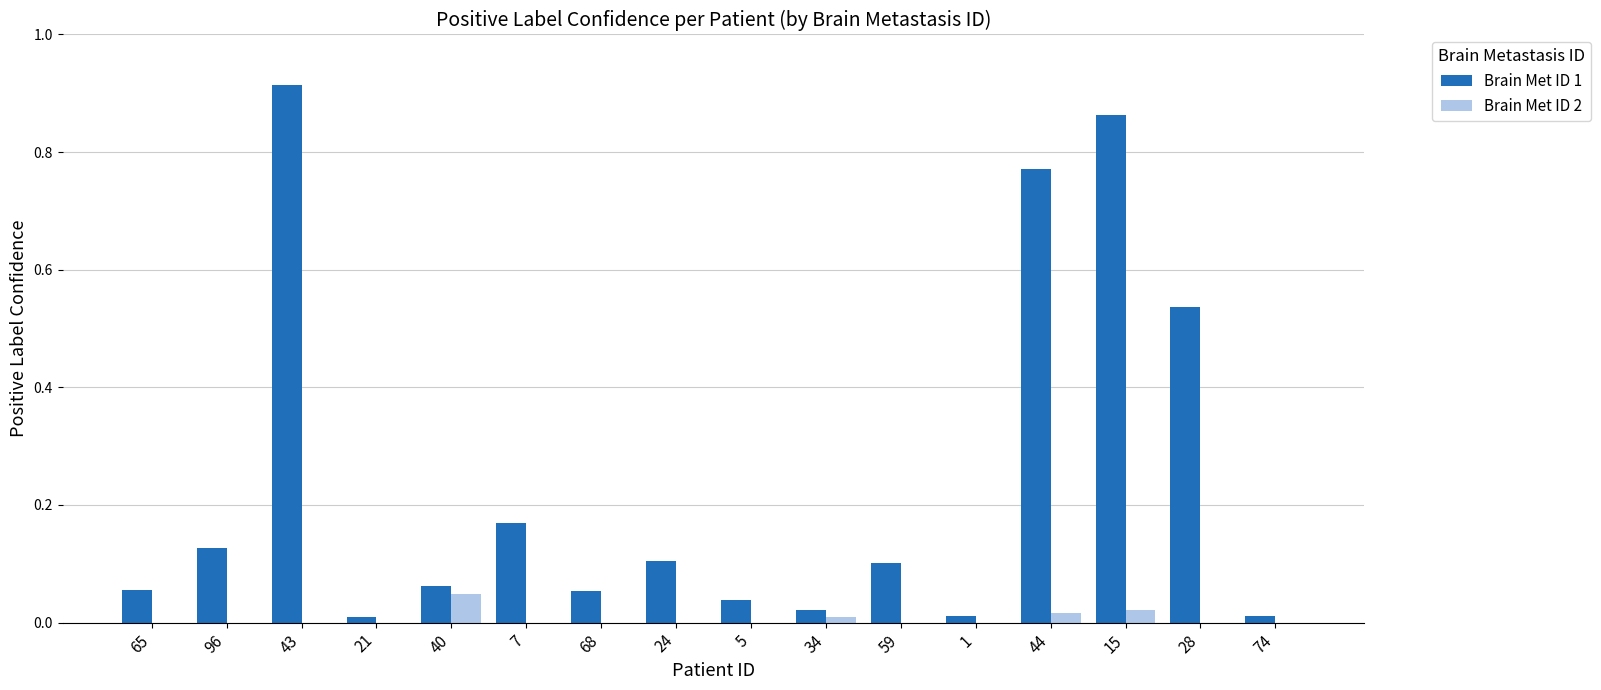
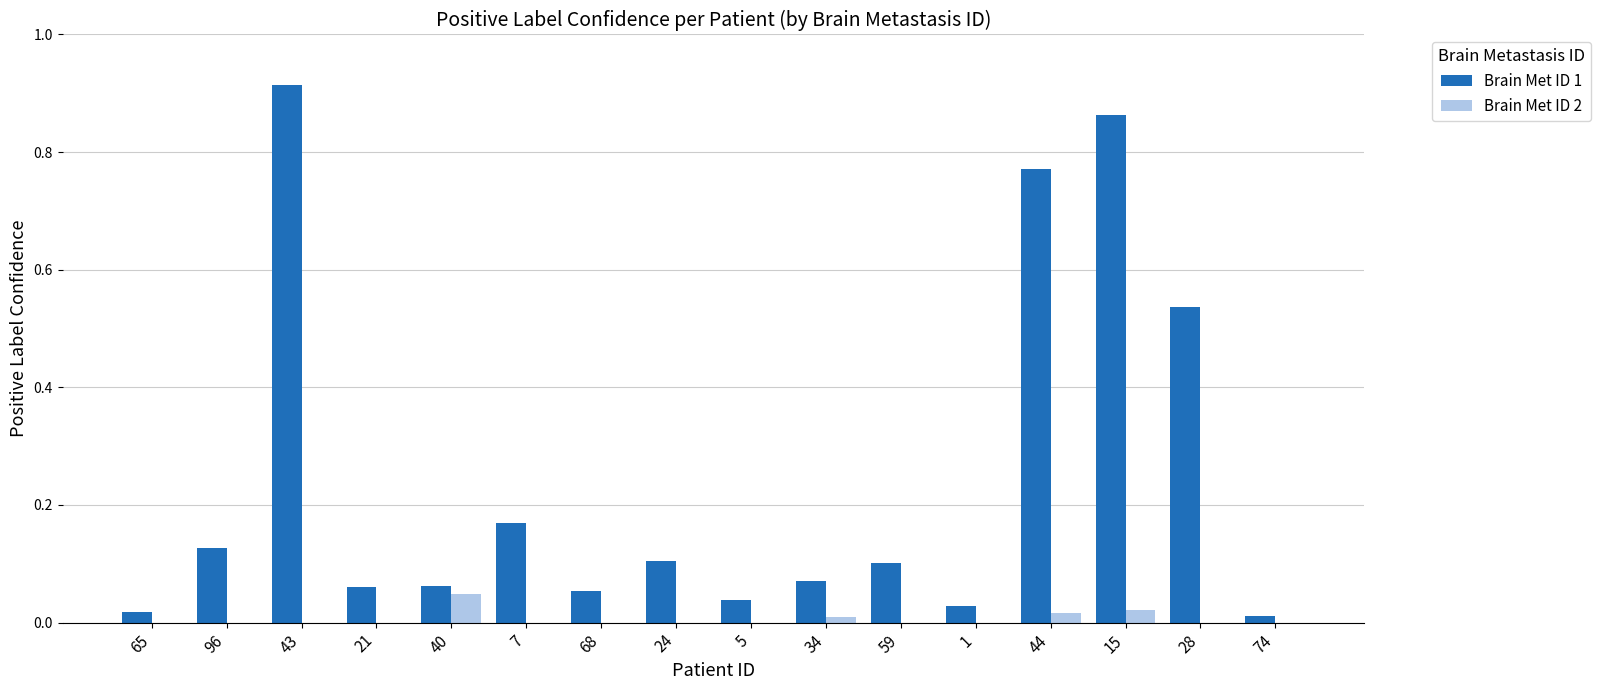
  {
    "Brain Met ID 1": {
-     "65": 0.05,
+     "65": 0.02,
      "96": 0.13,
      "43": 0.91,
-     "21": 0.01,
+     "21": 0.06,
      "40": 0.06,
      "7": 0.17,
      "68": 0.05,
      "24": 0.11,
      "5": 0.04,
-     "34": 0.02,
+     "34": 0.07,
      "59": 0.10,
-     "1": 0.01,
+     "1": 0.03,
      "44": 0.77,
      "15": 0.86,
      "28": 0.54,
      "74": 0.01
    },
    "Brain Met ID 2": {
      "65": 0.00,
      "96": 0.00,
      "43": 0.00,
      "21": 0.00,
      "40": 0.05,
      "7": 0.00,
      "68": 0.00,
      "24": 0.00,
      "5": 0.00,
      "34": 0.01,
      "59": 0.00,
      "1": 0.00,
      "44": 0.02,
      "15": 0.02,
      "28": 0.00,
      "74": 0.00
    }
  }
